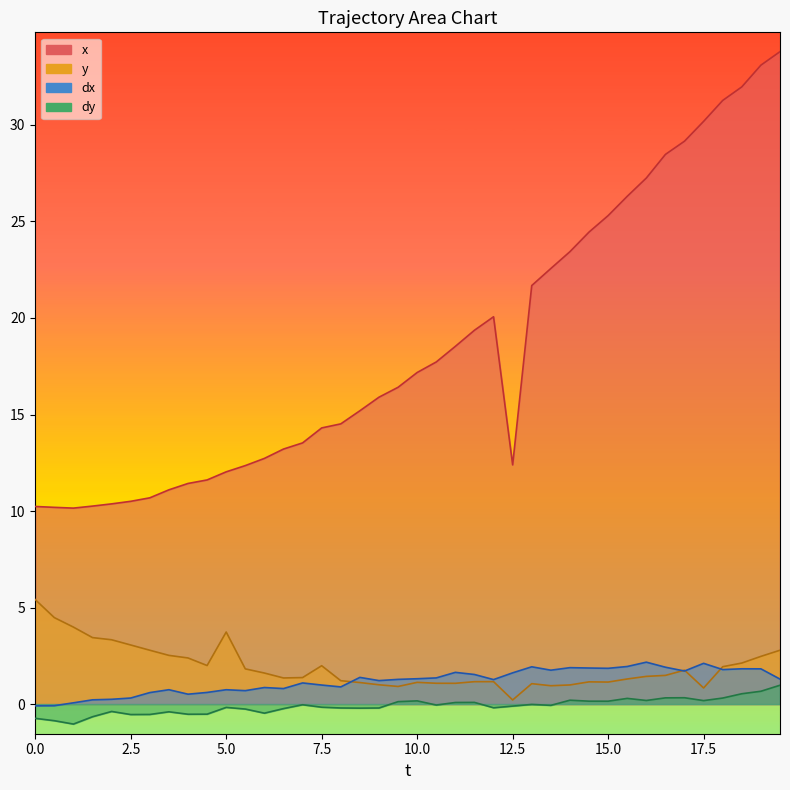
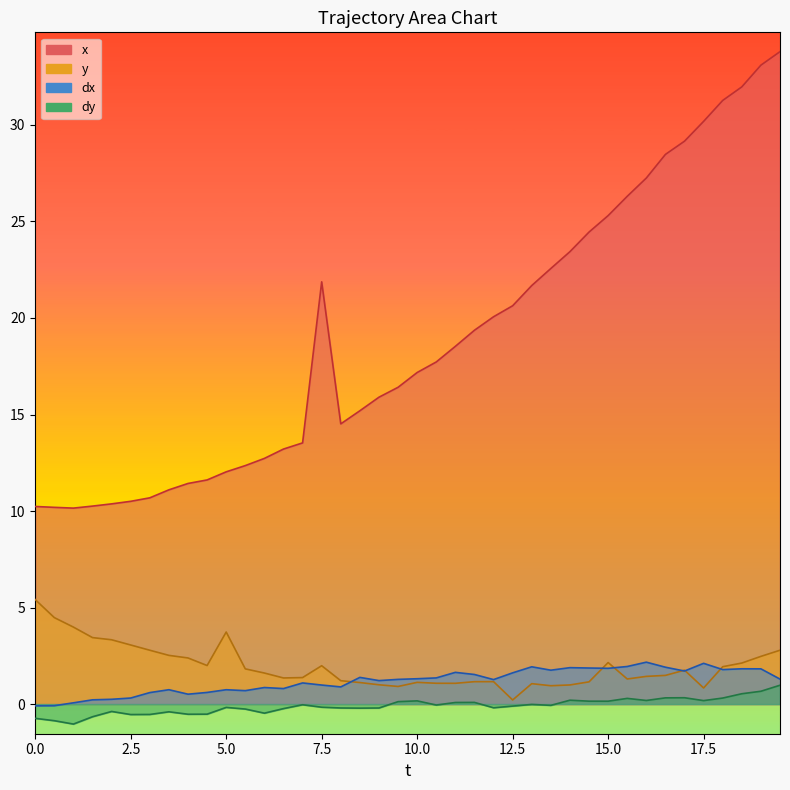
  {
    "x": {
      "0.0": 10.2,
      "2.5": 10.5,
      "5.0": 12.0,
-     "7.5": 14.3,
+     "7.5": 21.9,
      "10.0": 17.2,
-     "12.5": 12.4,
+     "12.5": 20.6,
      "15.0": 25.3,
      "17.5": 30.2
    },
    "y": {
      "0.0": 5.4,
      "2.5": 3.1,
      "5.0": 3.7,
      "7.5": 2.0,
      "10.0": 1.1,
      "12.5": 0.2,
-     "15.0": 1.1,
+     "15.0": 2.2,
      "17.5": 0.8
    }
  }
